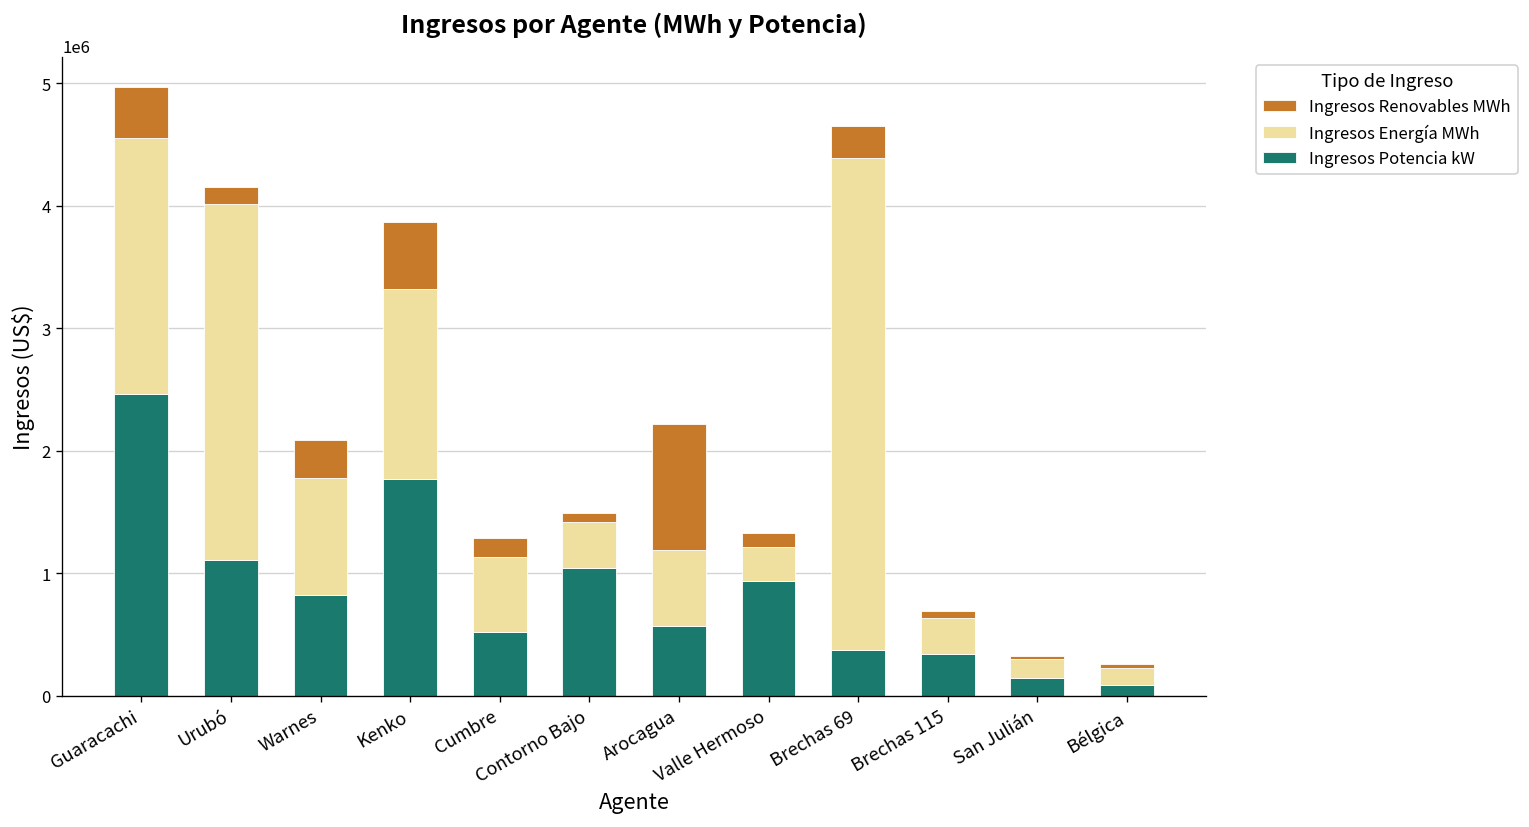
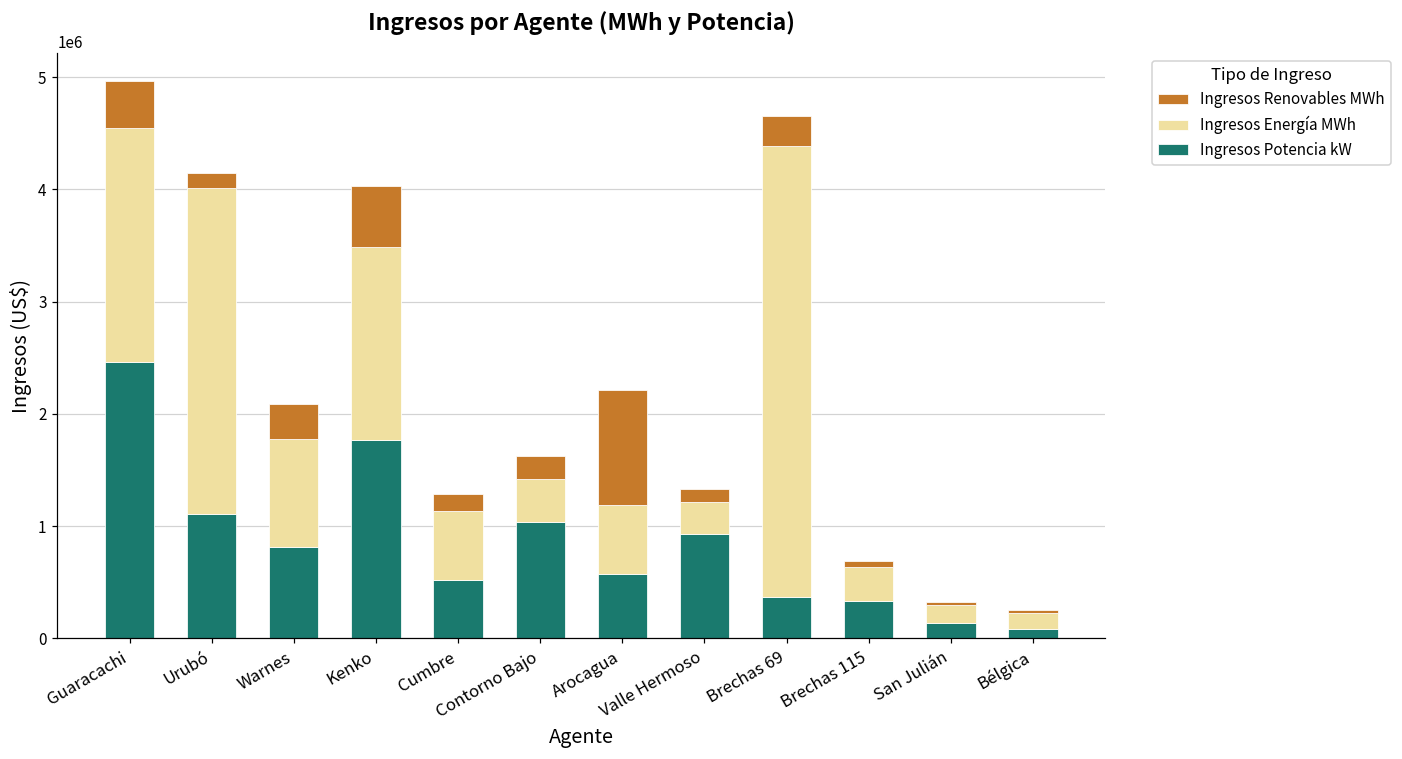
  {
    "Ingresos Potencia kW": {
      "Guaracachi": 2460000,
      "Urubó": 1110000,
      "Warnes": 820000,
      "Kenko": 1770000,
      "Cumbre": 520000,
      "Contorno Bajo": 1040000,
      "Arocagua": 570000,
      "Valle Hermoso": 930000,
      "Brechas 69": 370000,
      "Brechas 115": 340000,
      "San Julián": 140000,
      "Bélgica": 90000
    },
    "Ingresos Energía MWh": {
      "Guaracachi": 2090000,
      "Urubó": 2910000,
      "Warnes": 960000,
-     "Kenko": 1550000,
+     "Kenko": 1720000,
      "Cumbre": 610000,
      "Contorno Bajo": 380000,
      "Arocagua": 610000,
      "Valle Hermoso": 280000,
      "Brechas 69": 4010000,
      "Brechas 115": 300000,
      "San Julián": 150000,
      "Bélgica": 140000
    },
    "Ingresos Renovables MWh": {
      "Guaracachi": 420000,
      "Urubó": 140000,
      "Warnes": 310000,
      "Kenko": 540000,
      "Cumbre": 150000,
-     "Contorno Bajo": 70000,
+     "Contorno Bajo": 200000,
      "Arocagua": 1030000,
      "Valle Hermoso": 110000,
      "Brechas 69": 260000,
      "Brechas 115": 60000,
      "San Julián": 30000,
      "Bélgica": 30000
    }
  }
